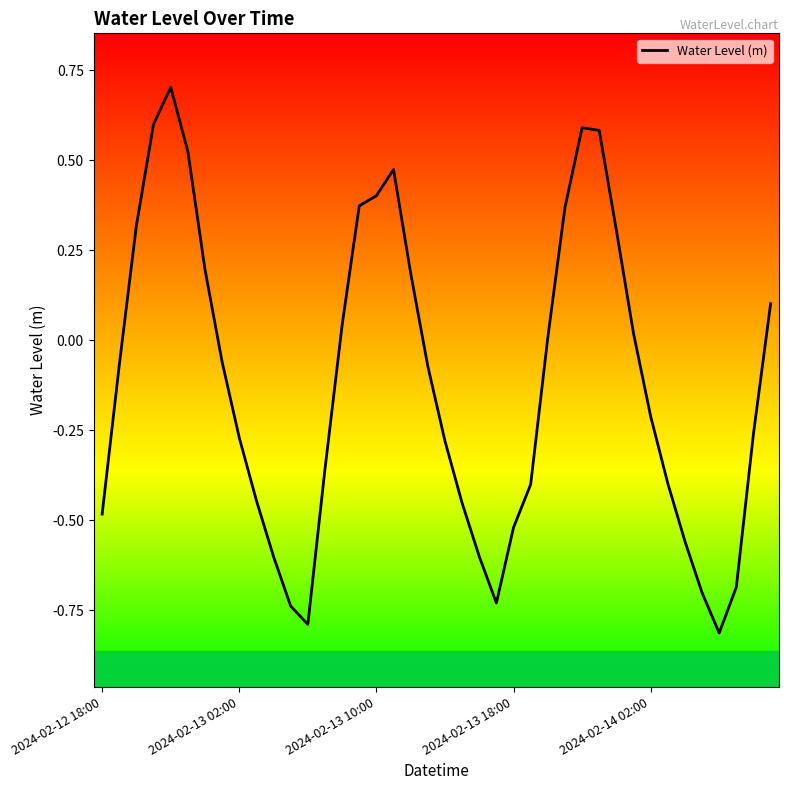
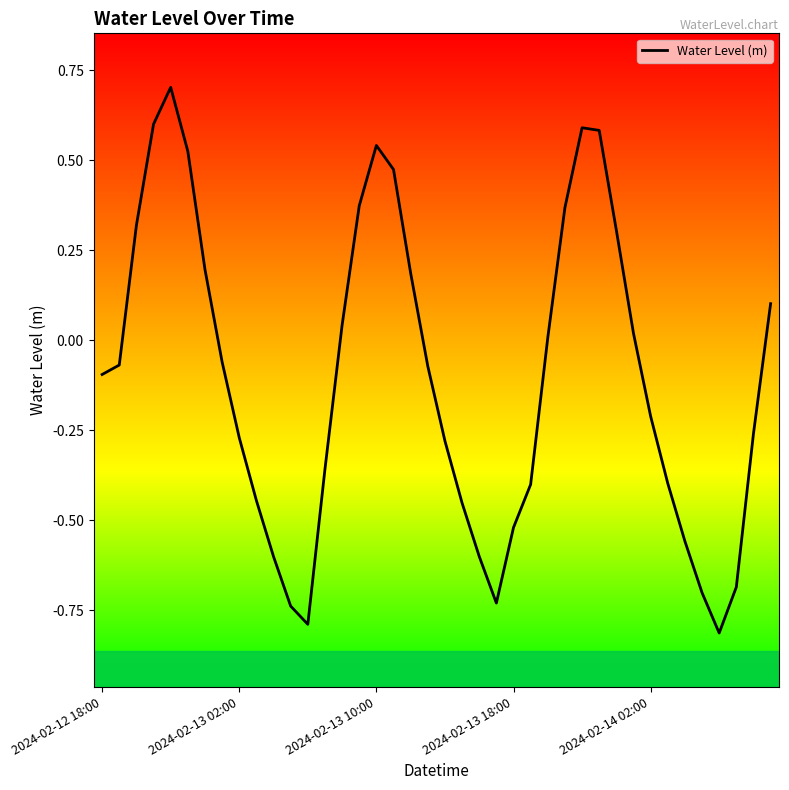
  {
-   "2024-02-12 18:00": -0.48,
+   "2024-02-12 18:00": -0.09,
    "2024-02-13 02:00": -0.27,
-   "2024-02-13 10:00": 0.40,
+   "2024-02-13 10:00": 0.54,
    "2024-02-13 18:00": -0.52,
    "2024-02-14 02:00": -0.21
  }
